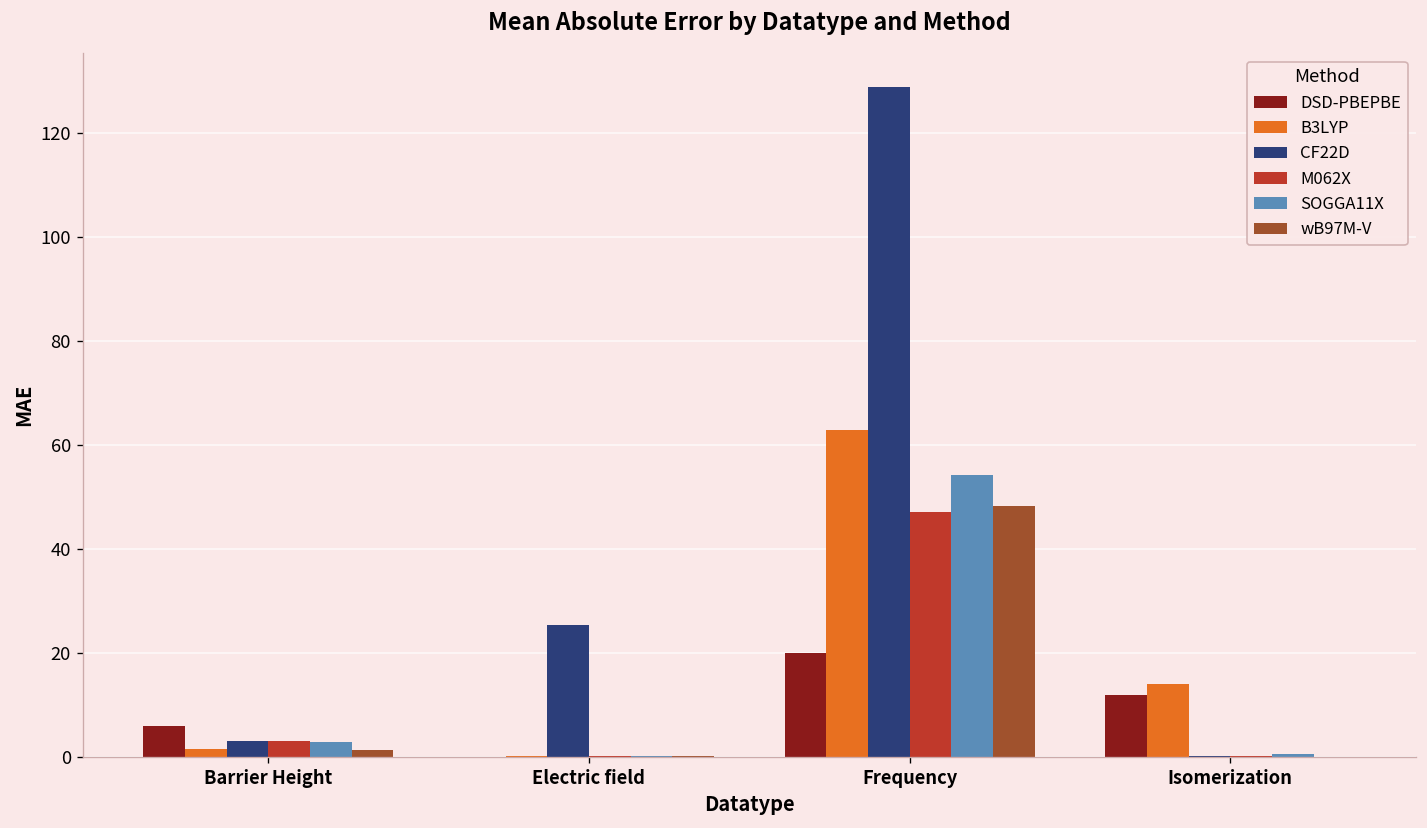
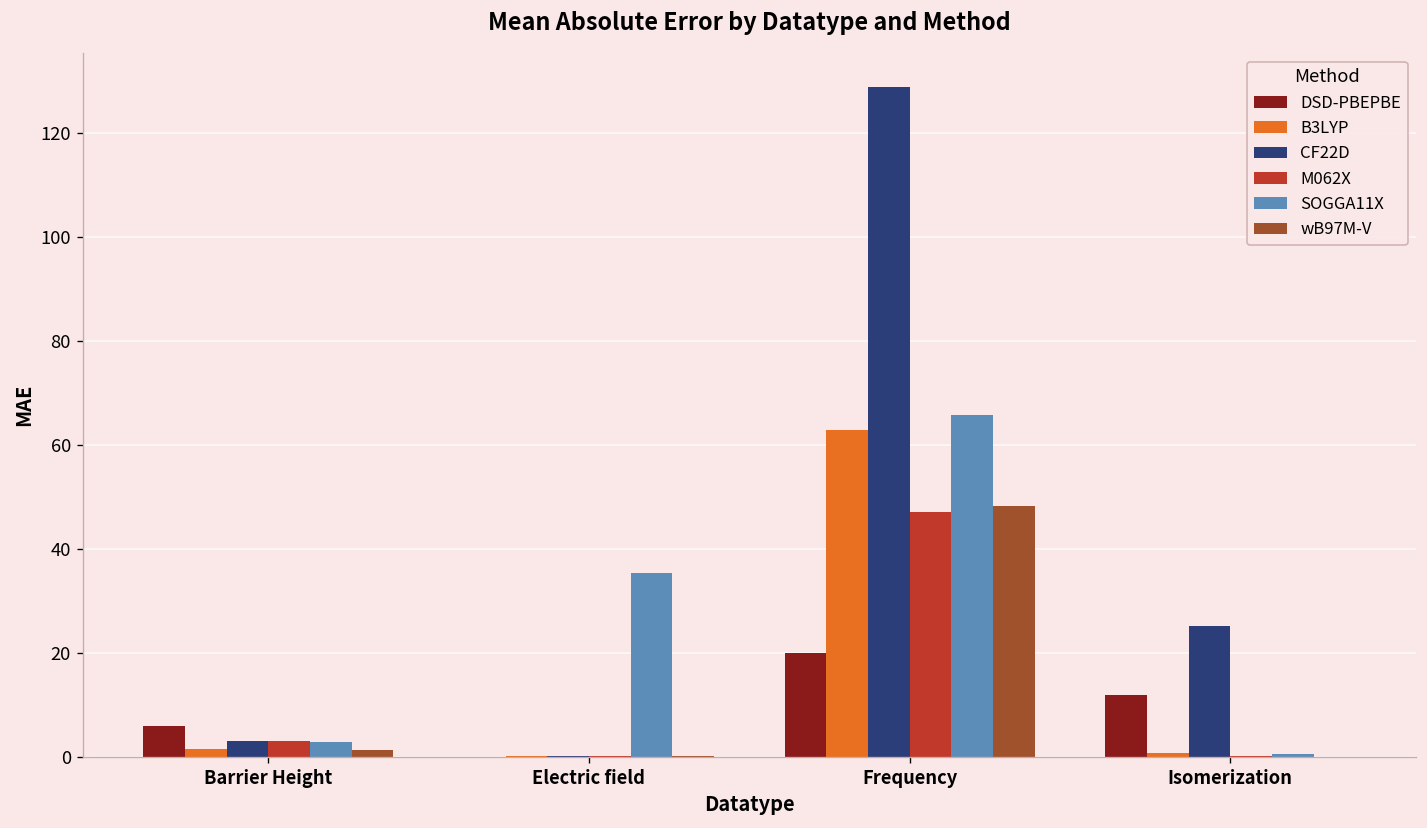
  {
    "DSD-PBEPBE": {
      "Barrier Height": 6,
      "Frequency": 20,
      "Isomerization": 12
    },
    "B3LYP": {
      "Barrier Height": 2,
      "Frequency": 63,
-     "Isomerization": 14
+     "Isomerization": 1
    },
    "CF22D": {
      "Barrier Height": 3,
-     "Electric field": 25,
+     "Electric field": 0,
      "Frequency": 129,
-     "Isomerization": 0
+     "Isomerization": 25
    },
    "SOGGA11X": {
      "Barrier Height": 3,
-     "Electric field": 0,
-     "Frequency": 54,
+     "Electric field": 35,
+     "Frequency": 66,
      "Isomerization": 1
    }
  }
